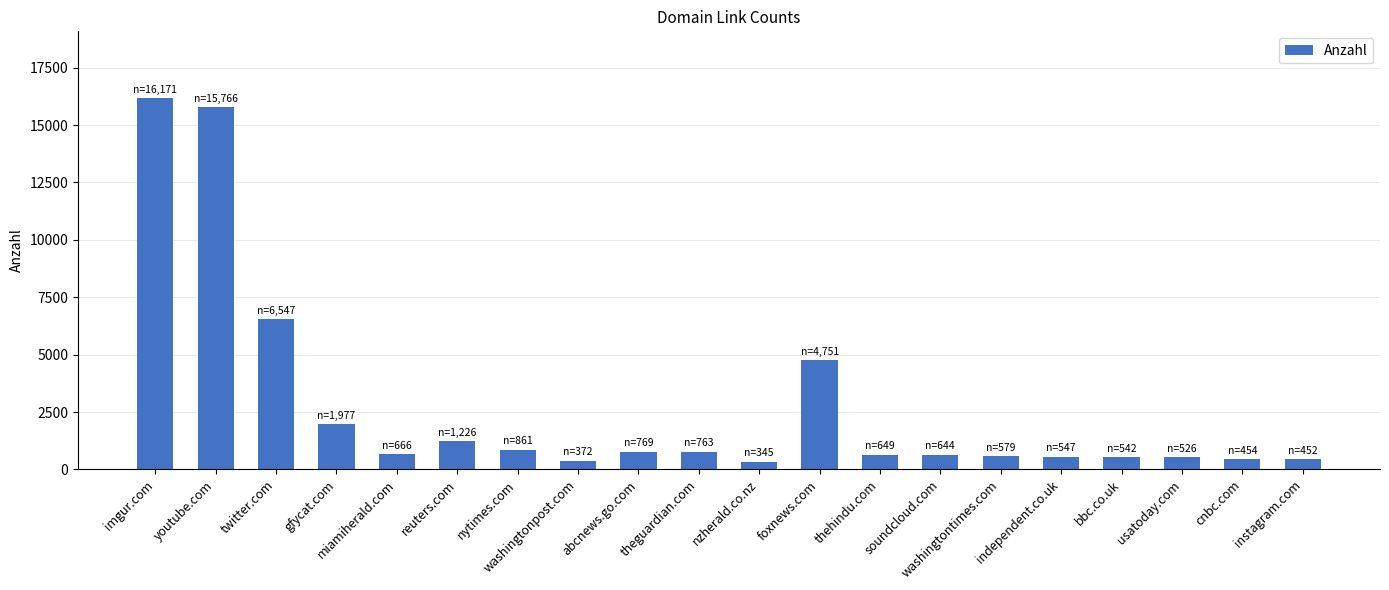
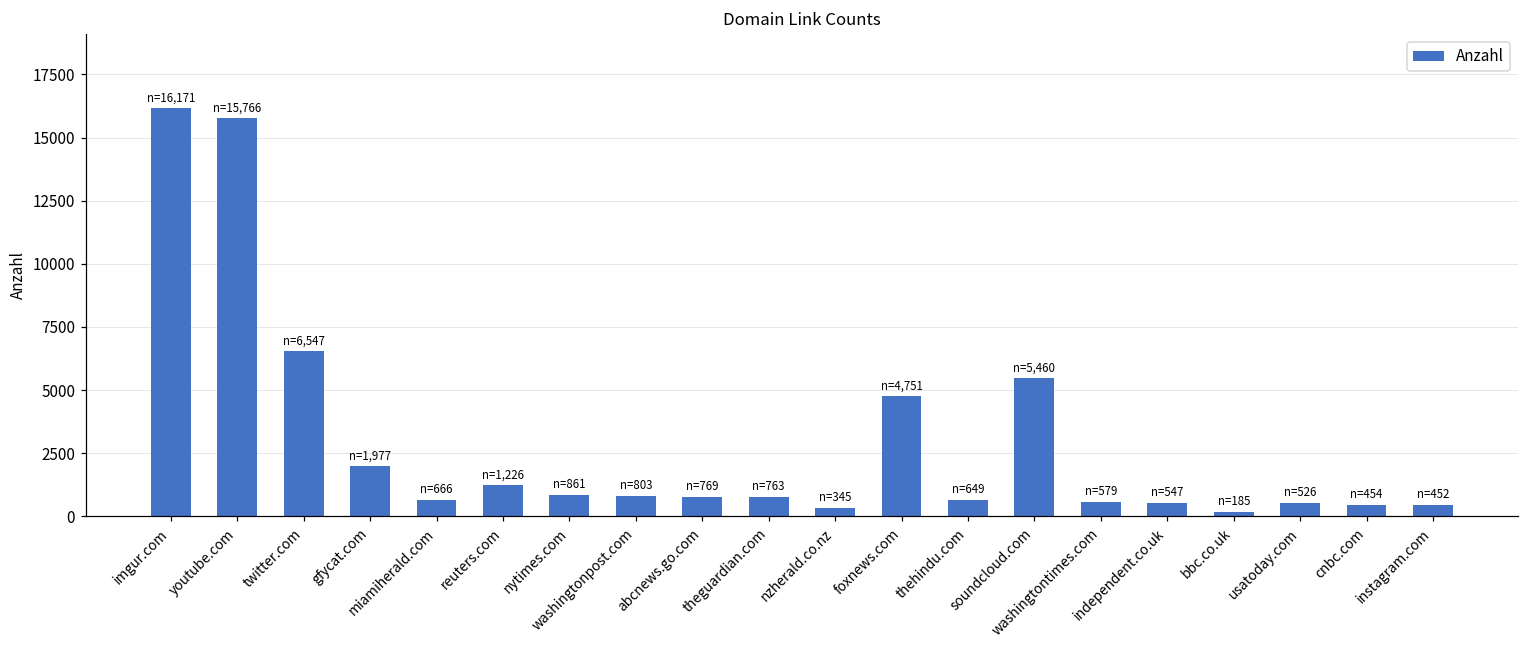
  {
    "imgur.com": "16,171",
    "youtube.com": "15,766",
    "twitter.com": "6,547",
    "gfycat.com": "1,977",
    "miamiherald.com": "666",
    "reuters.com": "1,226",
    "nytimes.com": "861",
-   "washingtonpost.com": "372",
+   "washingtonpost.com": "803",
    "abcnews.go.com": "769",
    "theguardian.com": "763",
    "nzherald.co.nz": "345",
    "foxnews.com": "4,751",
    "thehindu.com": "649",
-   "soundcloud.com": "644",
+   "soundcloud.com": "5,460",
    "washingtontimes.com": "579",
    "independent.co.uk": "547",
-   "bbc.co.uk": "542",
+   "bbc.co.uk": "185",
    "usatoday.com": "526",
    "cnbc.com": "454",
    "instagram.com": "452"
  }
